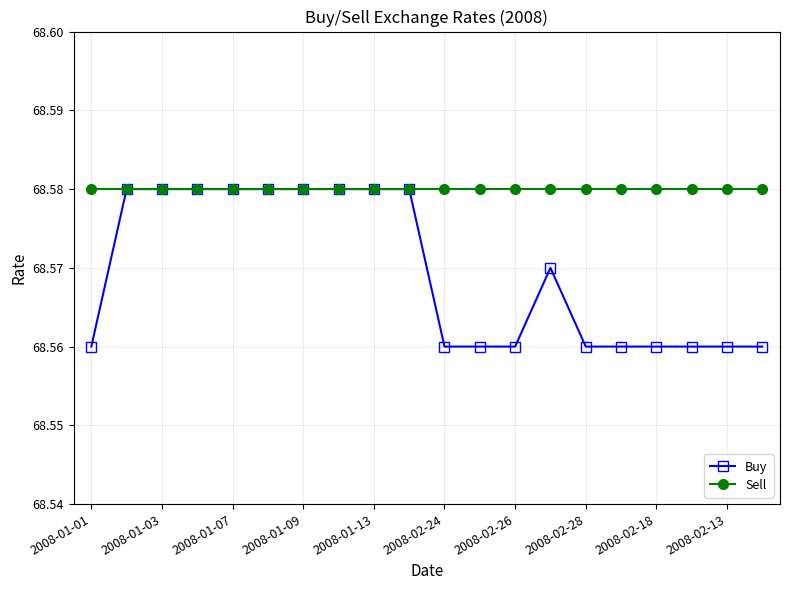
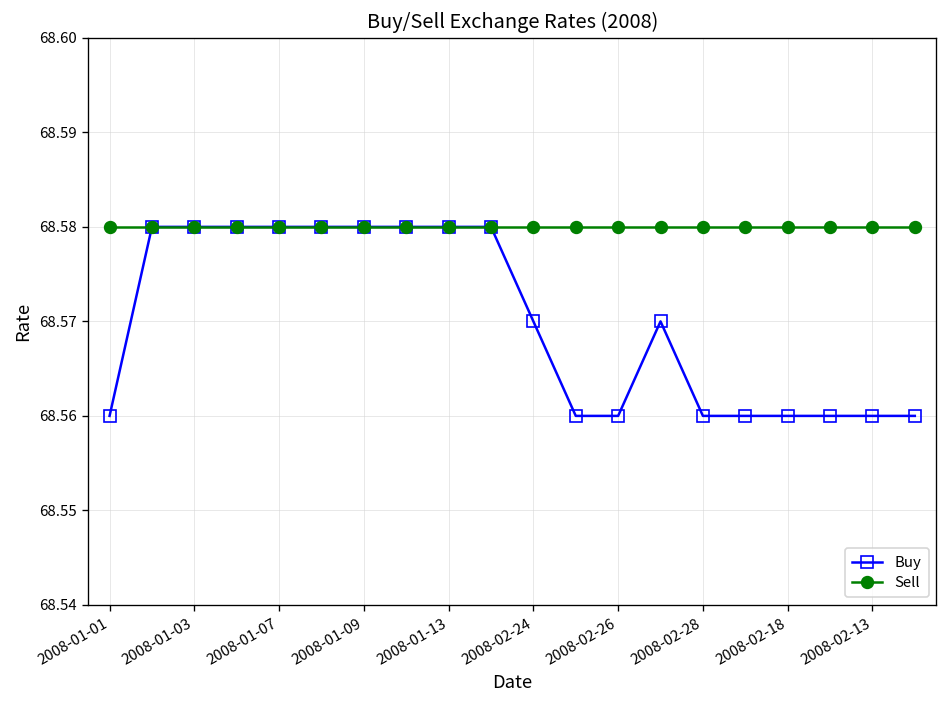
  {
    "Buy": {
      "2008-01-01": 68.56,
-     "2008-02-24": 68.56,
+     "2008-02-24": 68.57,
      "2008-02-26": 68.56,
      "2008-02-28": 68.56,
      "2008-02-18": 68.56,
      "2008-02-13": 68.56
    },
    "Sell": {
      "2008-01-01": 68.58,
      "2008-02-24": 68.58,
      "2008-02-26": 68.58,
      "2008-02-28": 68.58,
      "2008-02-18": 68.58,
      "2008-02-13": 68.58
    }
  }
